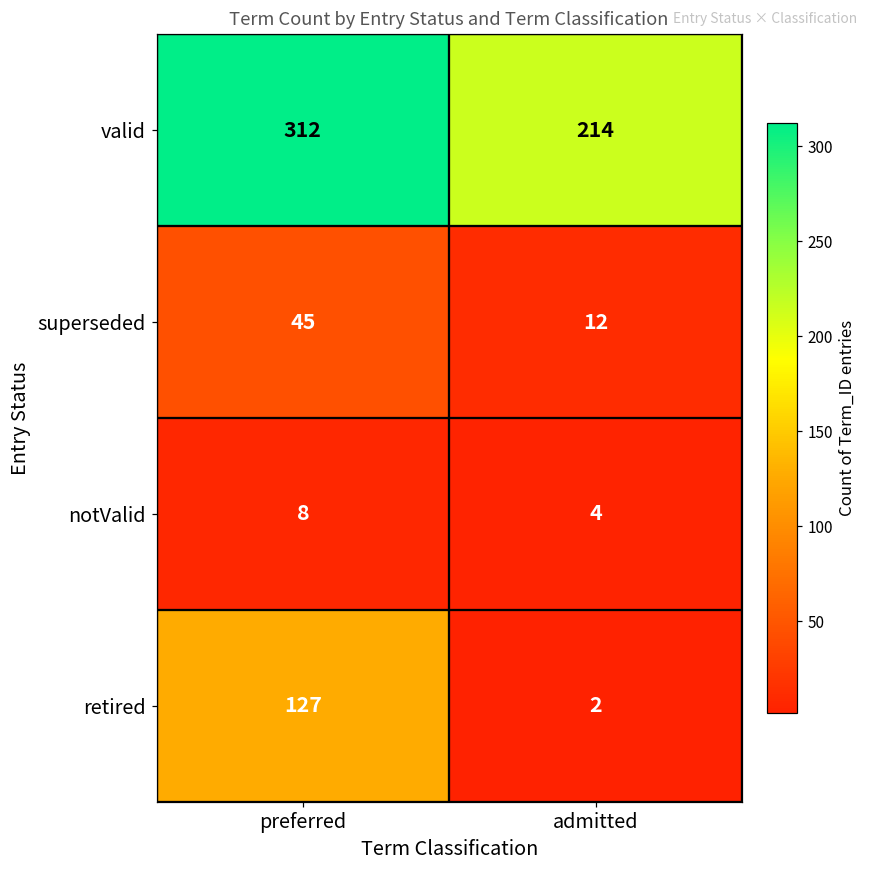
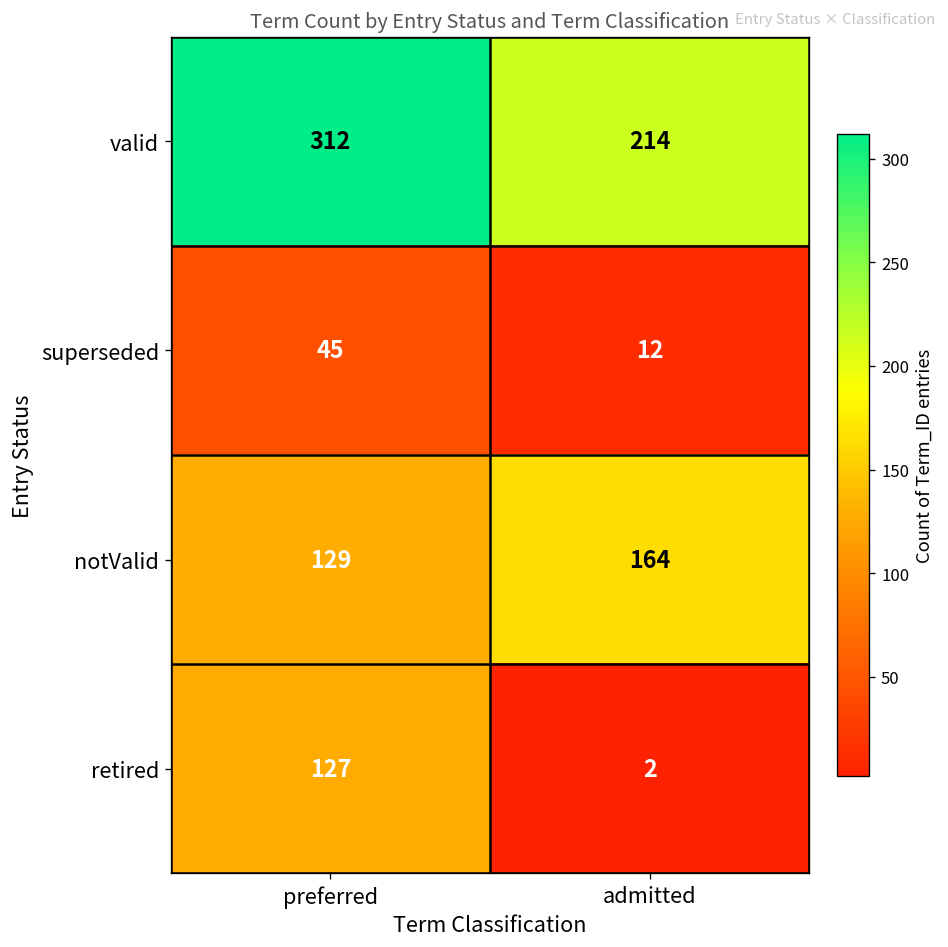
  {
    "valid": {
      "preferred": 312,
      "admitted": 214
    },
    "superseded": {
      "preferred": 45,
      "admitted": 12
    },
    "notValid": {
-     "preferred": 8,
-     "admitted": 4
+     "preferred": 129,
+     "admitted": 164
    },
    "retired": {
      "preferred": 127,
      "admitted": 2
    }
  }
